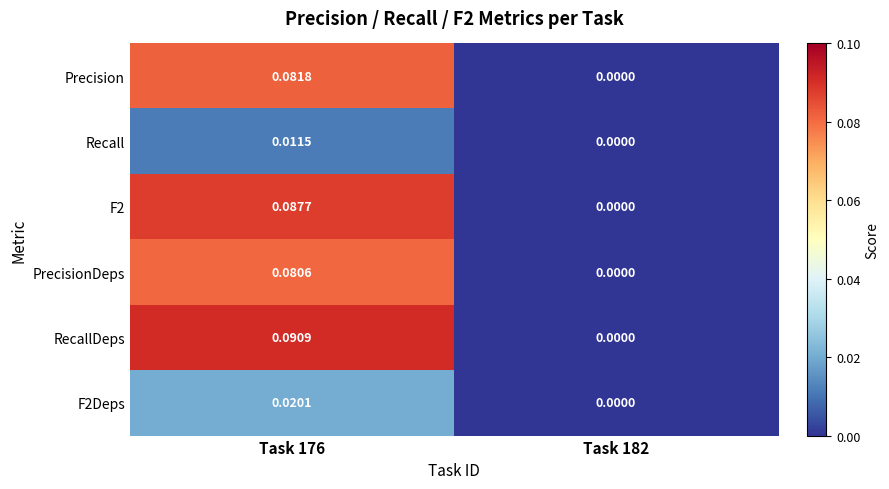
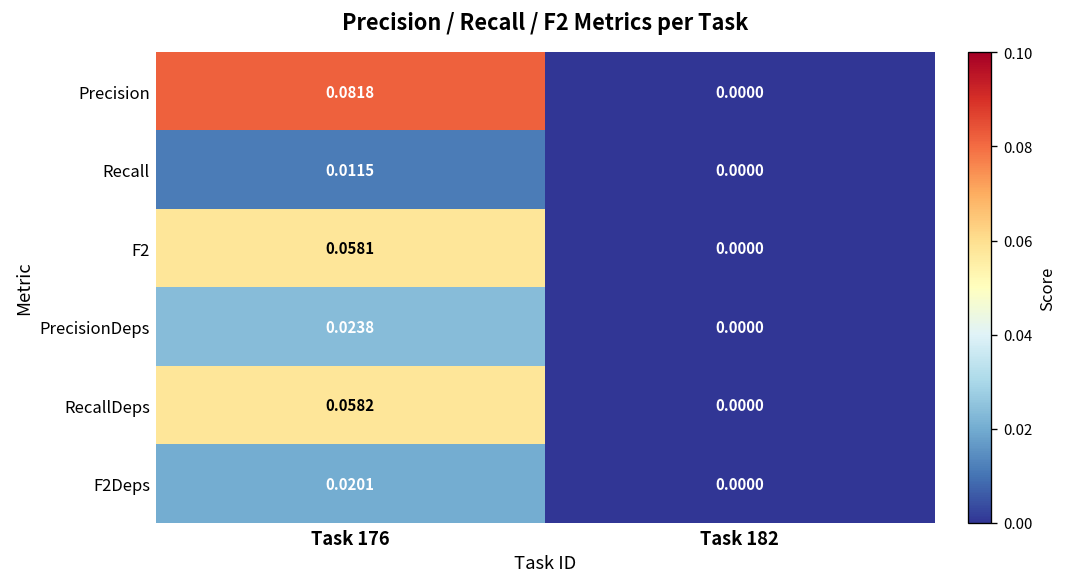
  {
    "Precision": {
      "Task 176": 0.0818,
      "Task 182": 0.0000
    },
    "Recall": {
      "Task 176": 0.0115,
      "Task 182": 0.0000
    },
    "F2": {
-     "Task 176": 0.0877,
+     "Task 176": 0.0581,
      "Task 182": 0.0000
    },
    "PrecisionDeps": {
-     "Task 176": 0.0806,
+     "Task 176": 0.0238,
      "Task 182": 0.0000
    },
    "RecallDeps": {
-     "Task 176": 0.0909,
+     "Task 176": 0.0582,
      "Task 182": 0.0000
    },
    "F2Deps": {
      "Task 176": 0.0201,
      "Task 182": 0.0000
    }
  }
